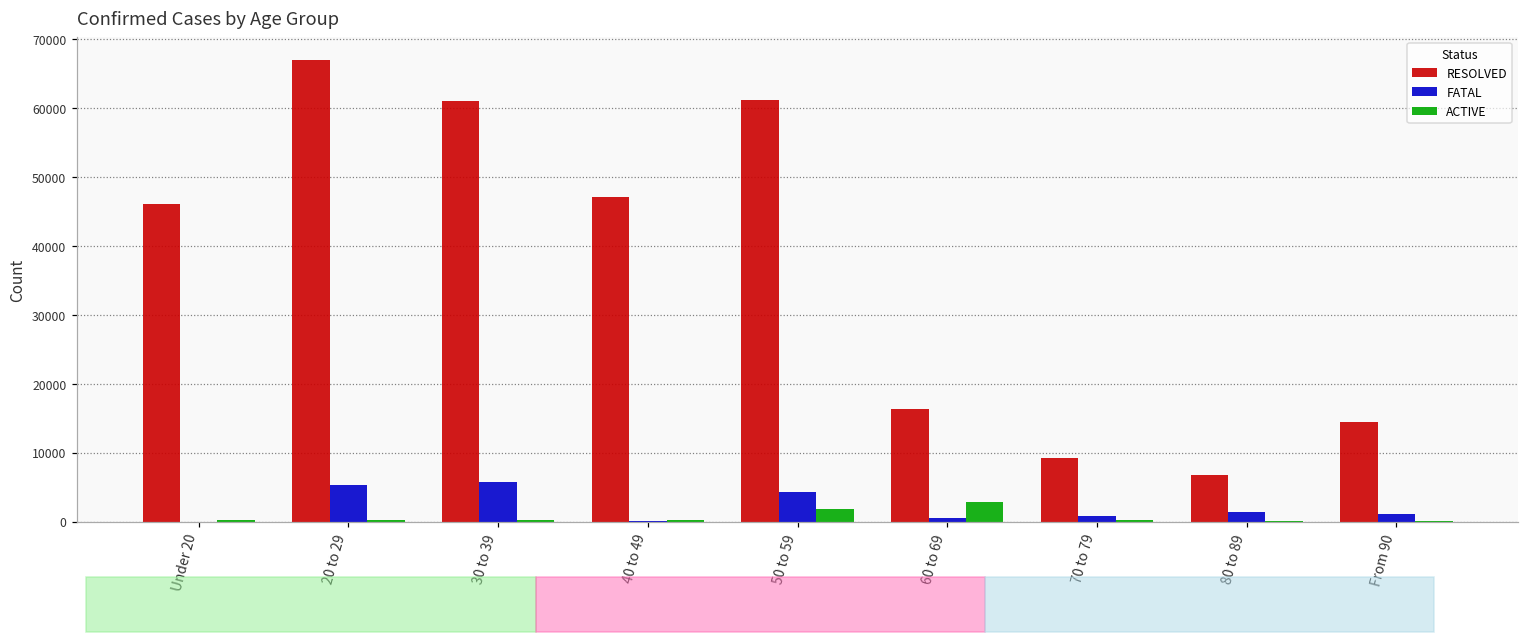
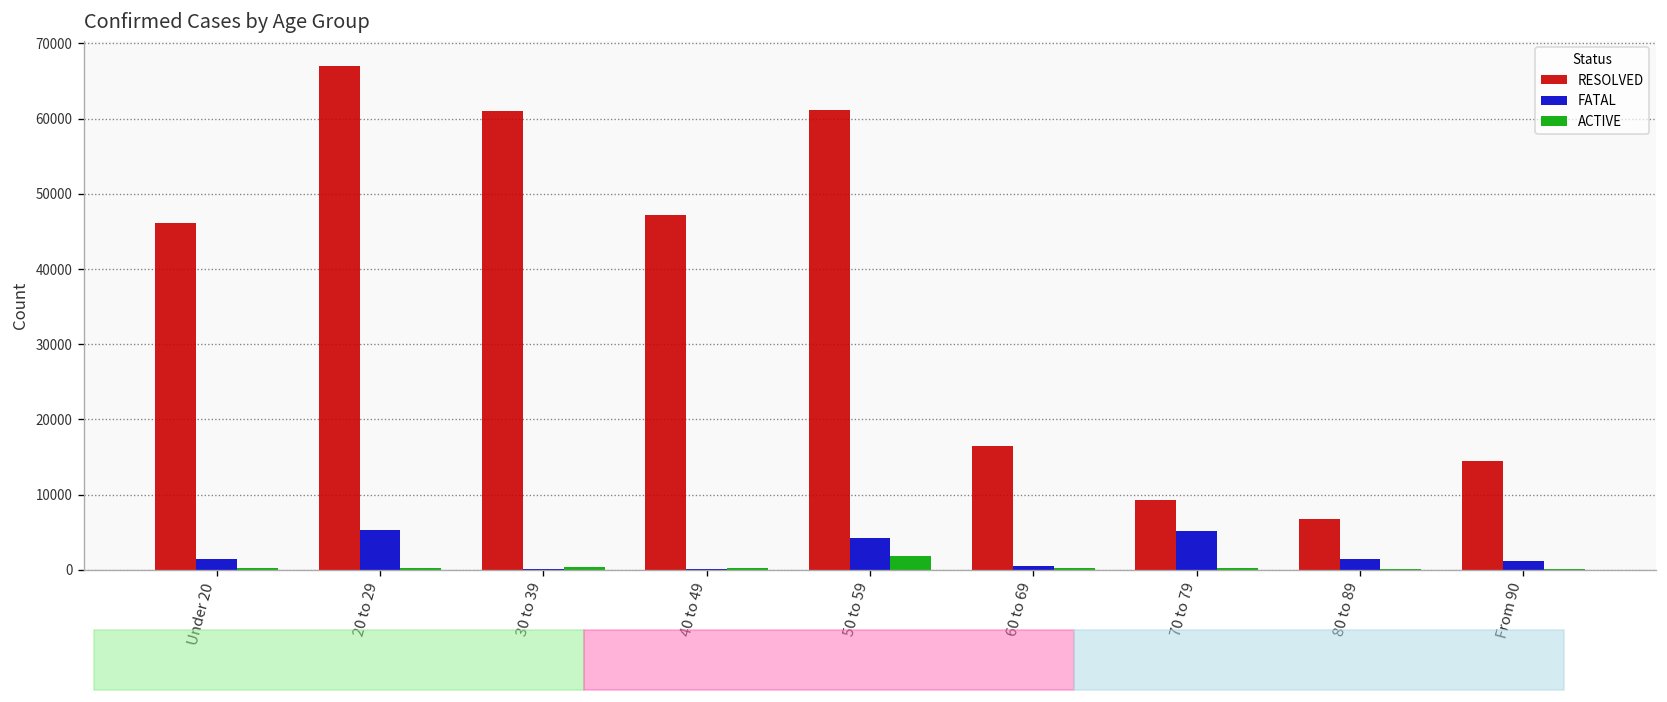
  {
    "RESOLVED": {
      "Under 20": 46000,
      "20 to 29": 67000,
      "30 to 39": 61000,
      "40 to 49": 47000,
      "50 to 59": 61000,
      "60 to 69": 16000,
      "70 to 79": 9000,
      "80 to 89": 7000,
      "From 90": 14000
    },
    "FATAL": {
-     "Under 20": 0,
+     "Under 20": 1000,
      "20 to 29": 5000,
-     "30 to 39": 6000,
+     "30 to 39": 0,
      "50 to 59": 4000,
      "60 to 69": 1000,
-     "70 to 79": 1000,
+     "70 to 79": 5000,
      "80 to 89": 1000,
      "From 90": 1000
    },
    "ACTIVE": {
      "50 to 59": 2000,
-     "60 to 69": 3000
+     "60 to 69": 0
    }
  }
